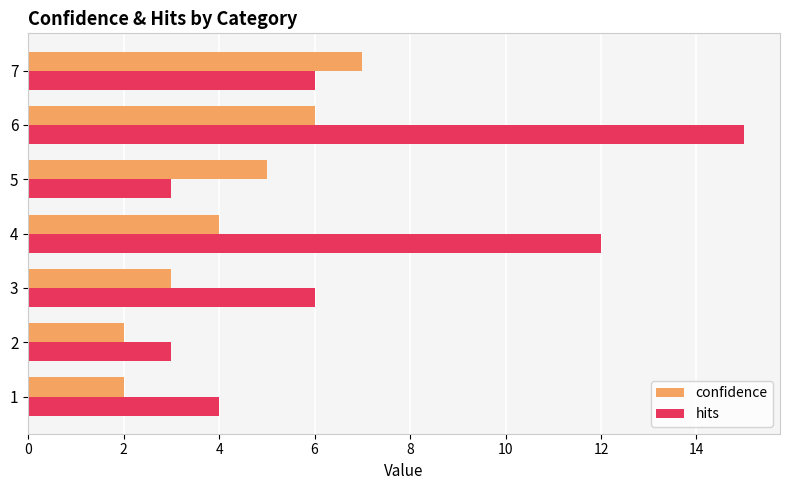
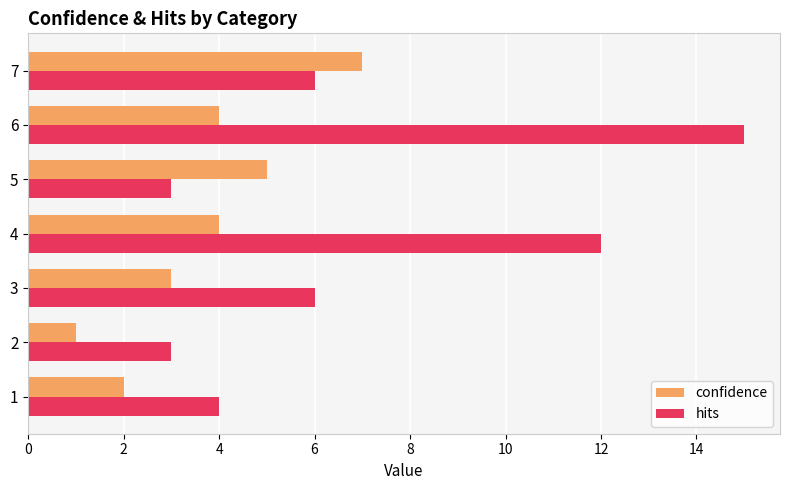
  {
    "confidence": {
      "7": 7,
-     "6": 6,
+     "6": 4,
      "5": 5,
      "4": 4,
      "3": 3,
-     "2": 2,
+     "2": 1,
      "1": 2
    },
    "hits": {
      "7": 6,
      "6": 15,
      "5": 3,
      "4": 12,
      "3": 6,
      "2": 3,
      "1": 4
    }
  }
